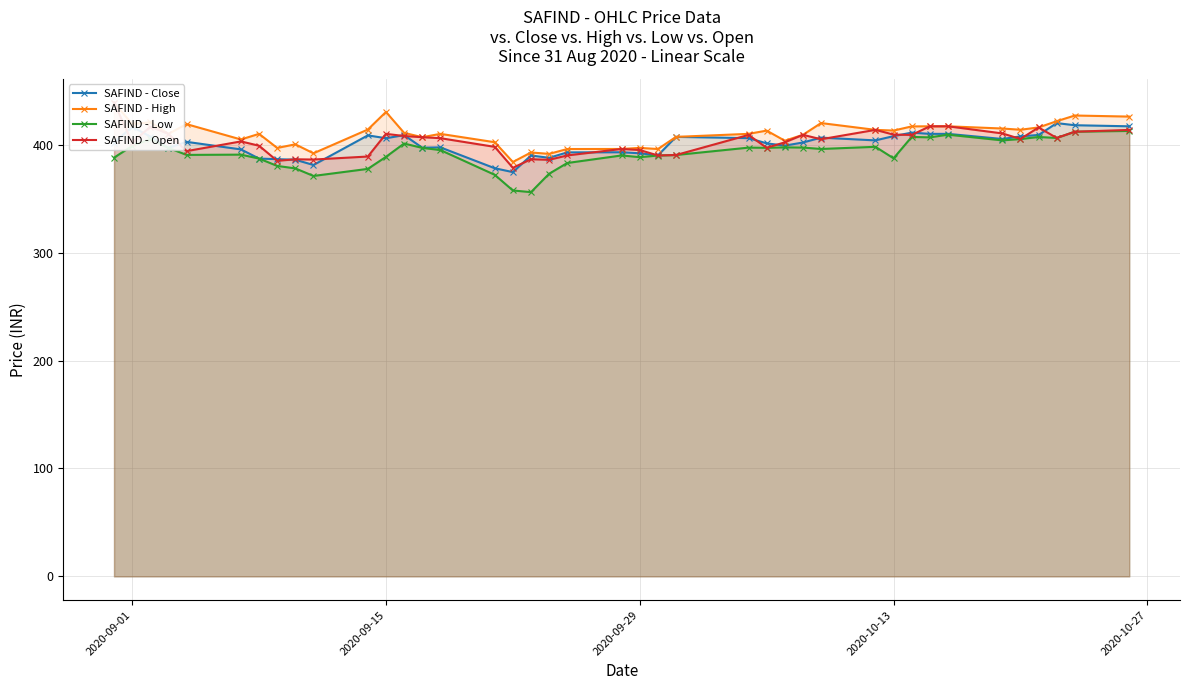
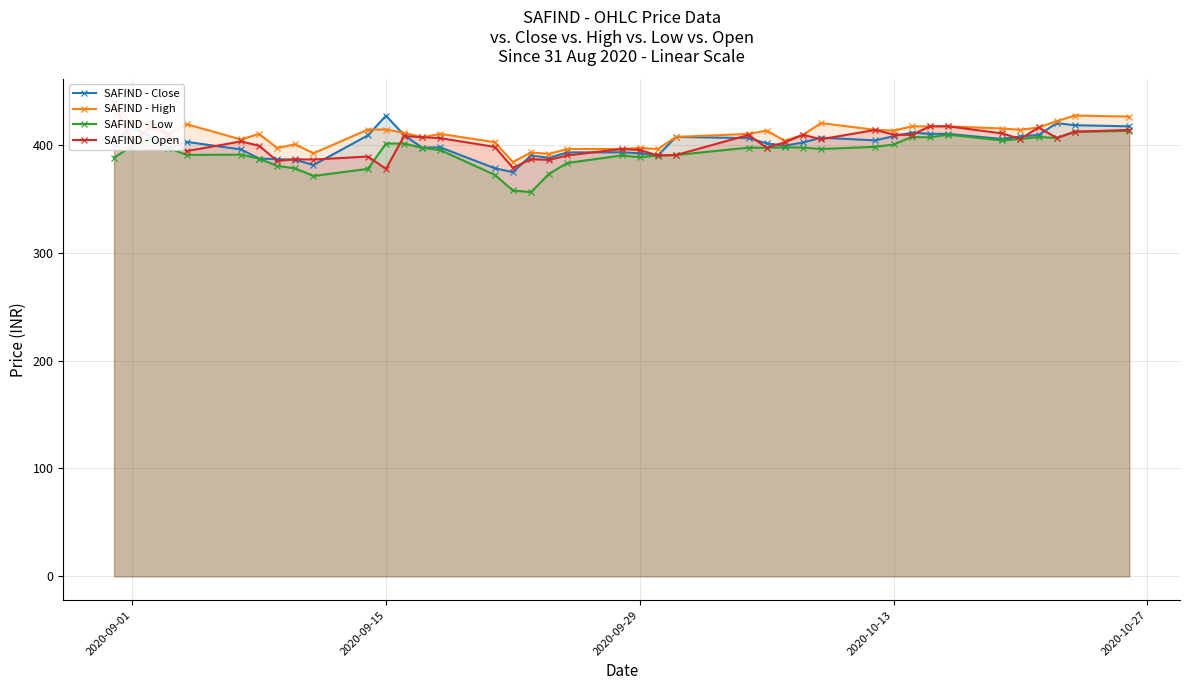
  {
    "SAFIND - Close": {
-     "2020-09-15": 406,
+     "2020-09-15": 427,
      "2020-09-29": 392
    },
    "SAFIND - High": {
-     "2020-09-15": 430,
+     "2020-09-15": 414,
      "2020-10-13": 413
    },
    "SAFIND - Low": {
-     "2020-09-15": 389,
+     "2020-09-15": 401,
      "2020-09-29": 388,
-     "2020-10-13": 387
+     "2020-10-13": 400
    },
    "SAFIND - Open": {
-     "2020-09-15": 410
+     "2020-09-15": 378
    }
  }
